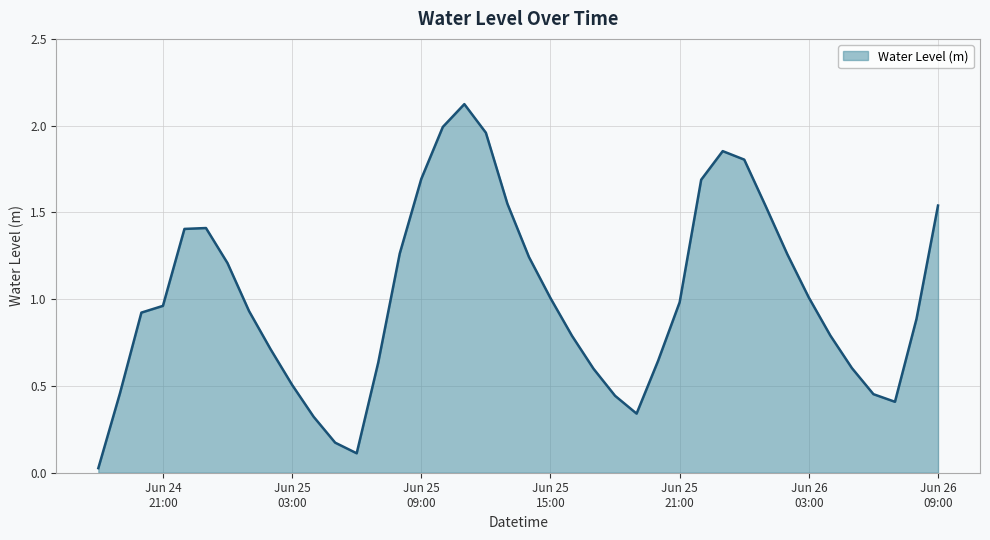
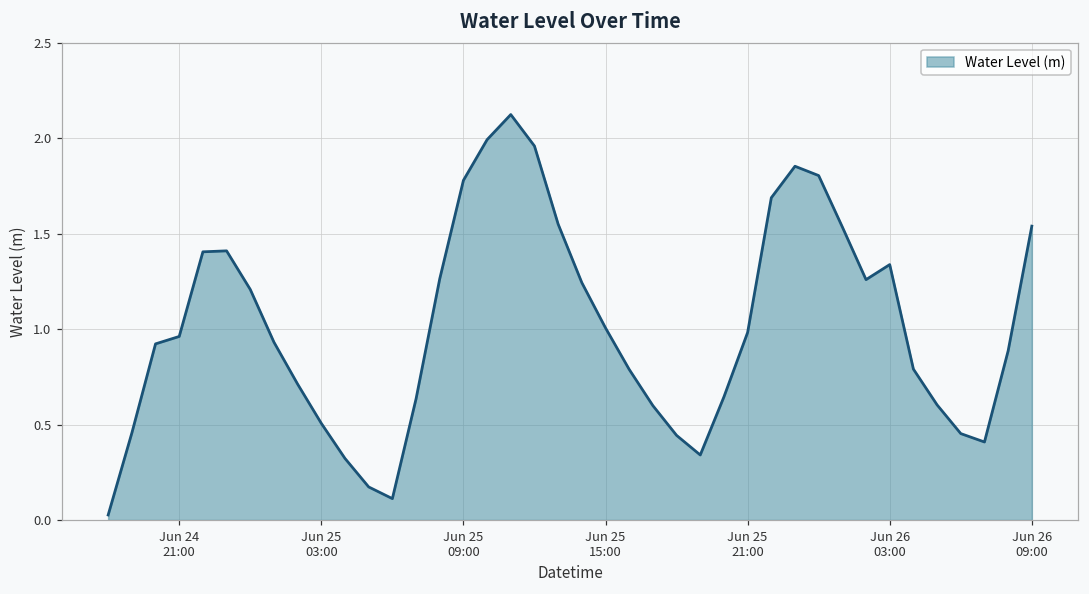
  {
    "Jun 24 21:00": 0.96,
    "Jun 25 03:00": 0.51,
-   "Jun 25 09:00": 1.69,
+   "Jun 25 09:00": 1.78,
    "Jun 25 15:00": 1.01,
    "Jun 25 21:00": 0.98,
-   "Jun 26 03:00": 1.01,
+   "Jun 26 03:00": 1.34,
    "Jun 26 09:00": 1.54
  }
